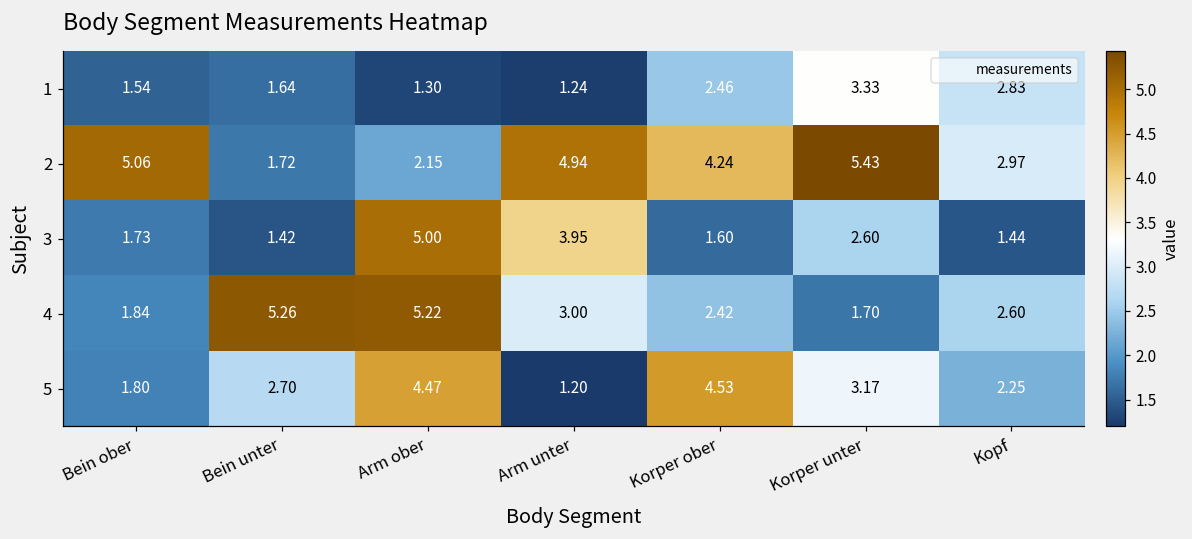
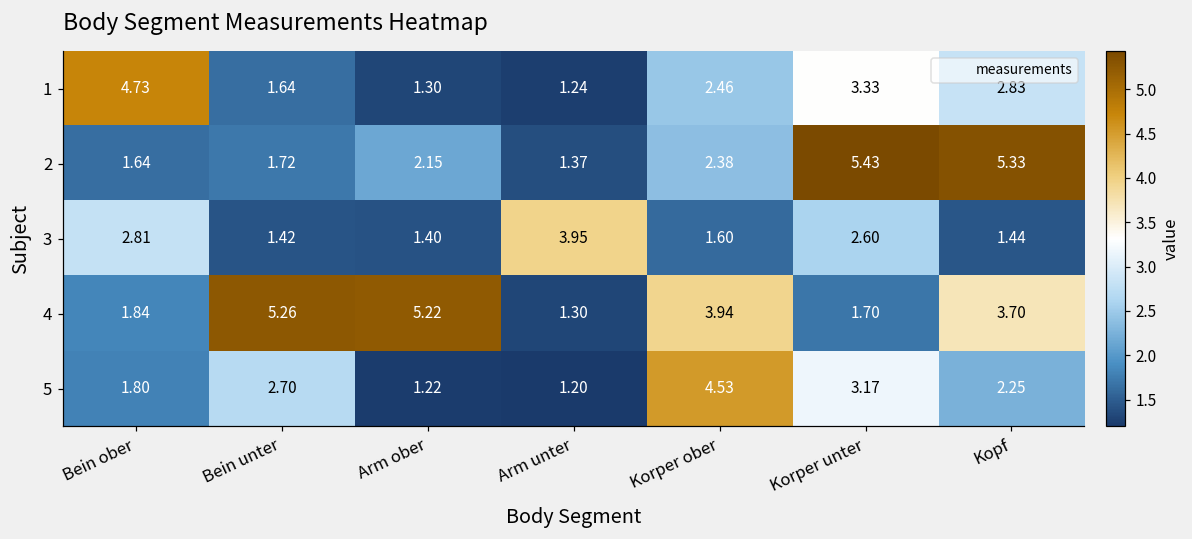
  {
    "1": {
-     "Bein ober": 1.54,
+     "Bein ober": 4.73,
      "Bein unter": 1.64,
      "Arm ober": 1.30,
      "Arm unter": 1.24,
      "Korper ober": 2.46,
      "Korper unter": 3.33
    },
    "2": {
-     "Bein ober": 5.06,
+     "Bein ober": 1.64,
      "Bein unter": 1.72,
      "Arm ober": 2.15,
-     "Arm unter": 4.94,
-     "Korper ober": 4.24,
+     "Arm unter": 1.37,
+     "Korper ober": 2.38,
      "Korper unter": 5.43,
-     "Kopf": 2.97
+     "Kopf": 5.33
    },
    "3": {
-     "Bein ober": 1.73,
+     "Bein ober": 2.81,
      "Bein unter": 1.42,
-     "Arm ober": 5.00,
+     "Arm ober": 1.40,
      "Arm unter": 3.95,
      "Korper ober": 1.60,
      "Korper unter": 2.60,
      "Kopf": 1.44
    },
    "4": {
      "Bein ober": 1.84,
      "Bein unter": 5.26,
      "Arm ober": 5.22,
-     "Arm unter": 3.00,
-     "Korper ober": 2.42,
+     "Arm unter": 1.30,
+     "Korper ober": 3.94,
      "Korper unter": 1.70,
-     "Kopf": 2.60
+     "Kopf": 3.70
    },
    "5": {
      "Bein ober": 1.80,
      "Bein unter": 2.70,
-     "Arm ober": 4.47,
+     "Arm ober": 1.22,
      "Arm unter": 1.20,
      "Korper ober": 4.53,
      "Korper unter": 3.17,
      "Kopf": 2.25
    }
  }
